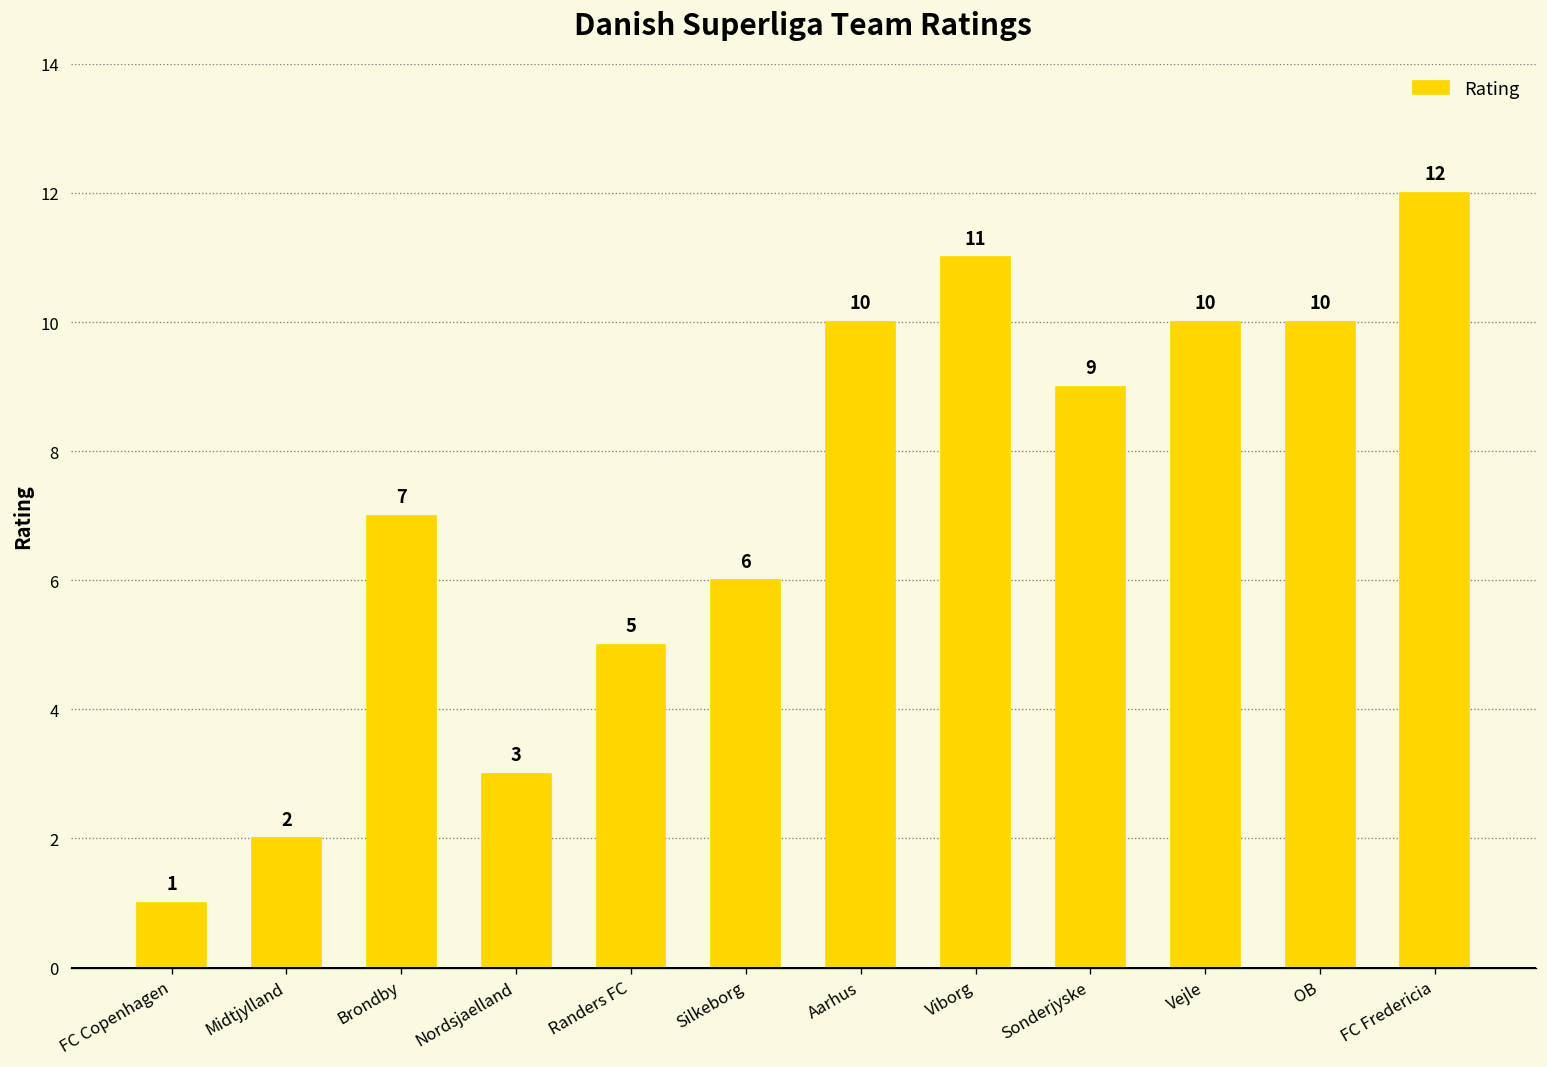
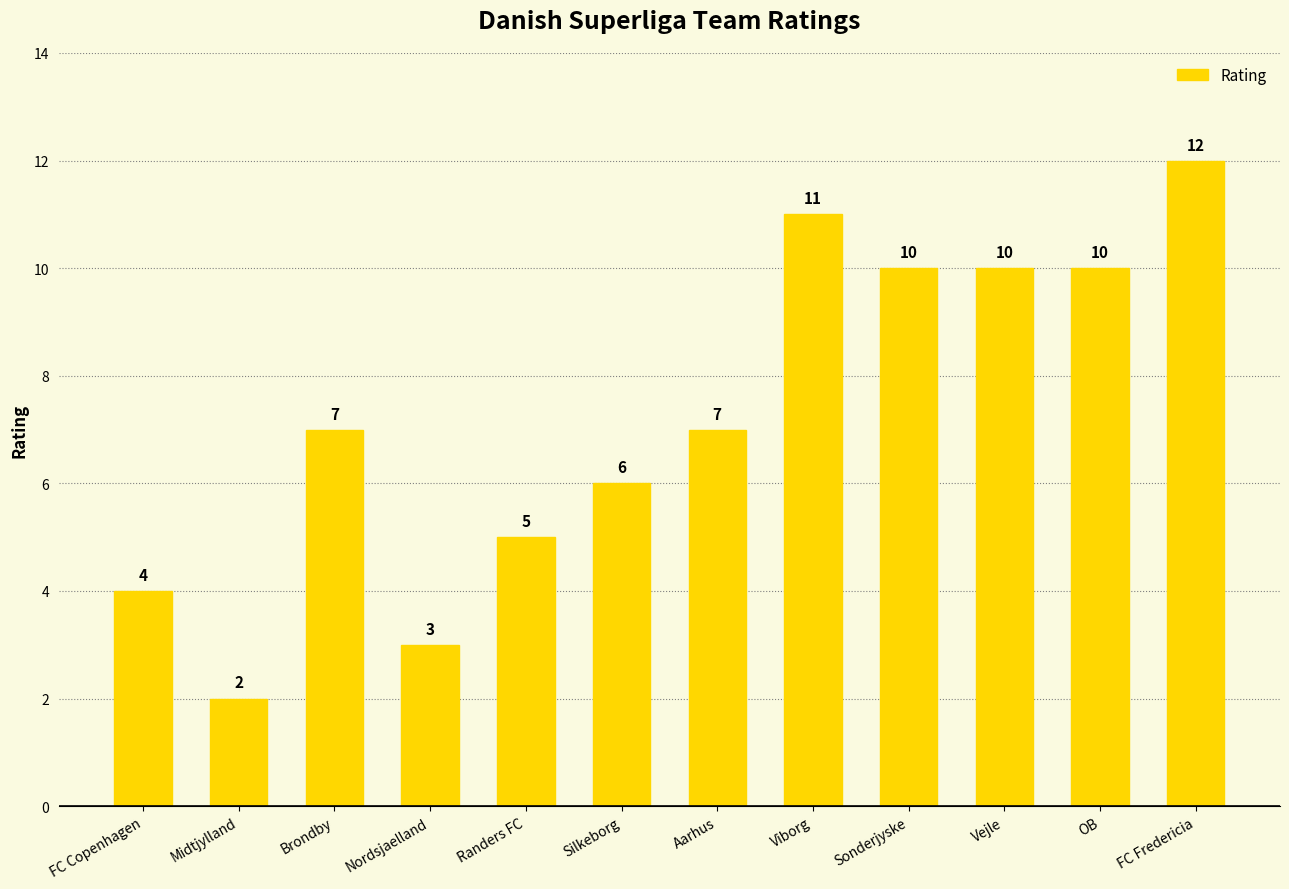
  {
-   "FC Copenhagen": 1,
+   "FC Copenhagen": 4,
    "Midtjylland": 2,
    "Brondby": 7,
    "Nordsjaelland": 3,
    "Randers FC": 5,
    "Silkeborg": 6,
-   "Aarhus": 10,
+   "Aarhus": 7,
    "Viborg": 11,
-   "Sonderjyske": 9,
+   "Sonderjyske": 10,
    "Vejle": 10,
    "OB": 10,
    "FC Fredericia": 12
  }
